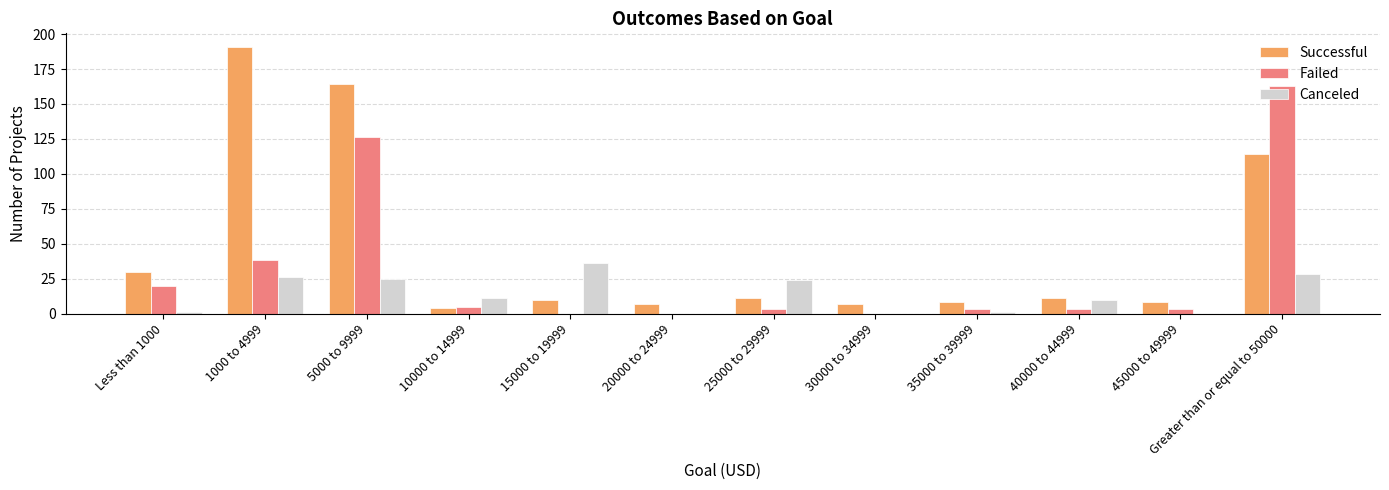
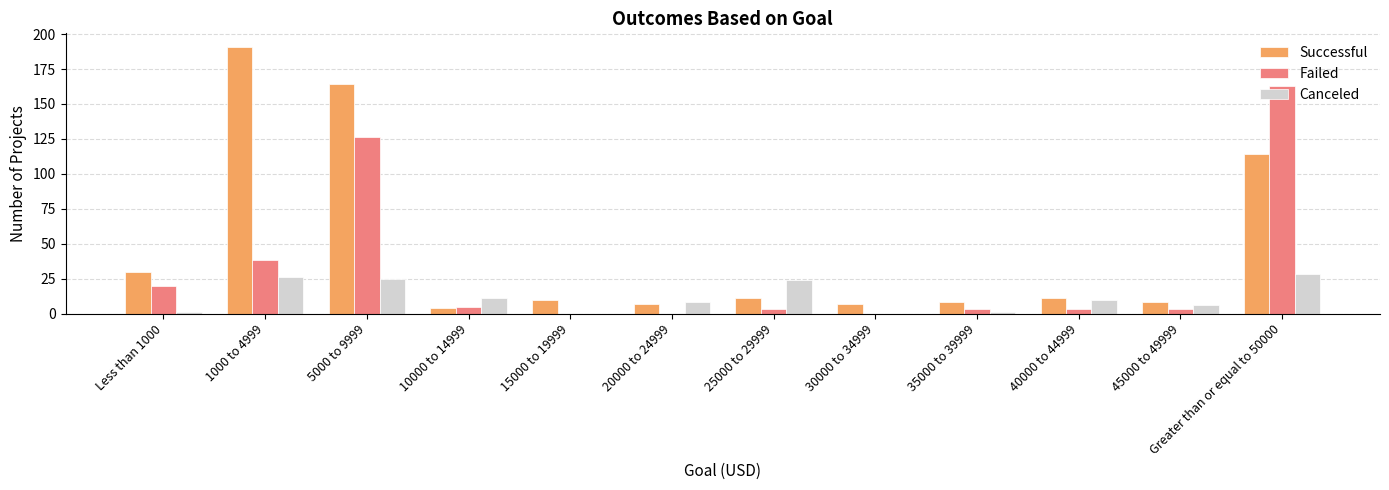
  {
    "Canceled": {
      "1000 to 4999": 26,
      "5000 to 9999": 25,
      "10000 to 14999": 11,
-     "15000 to 19999": 36,
-     "20000 to 24999": 0,
+     "15000 to 19999": 0,
+     "20000 to 24999": 8,
      "25000 to 29999": 24,
      "30000 to 34999": 0,
      "40000 to 44999": 10,
-     "45000 to 49999": 0,
+     "45000 to 49999": 6,
      "Greater than or equal to 50000": 28
    }
  }
